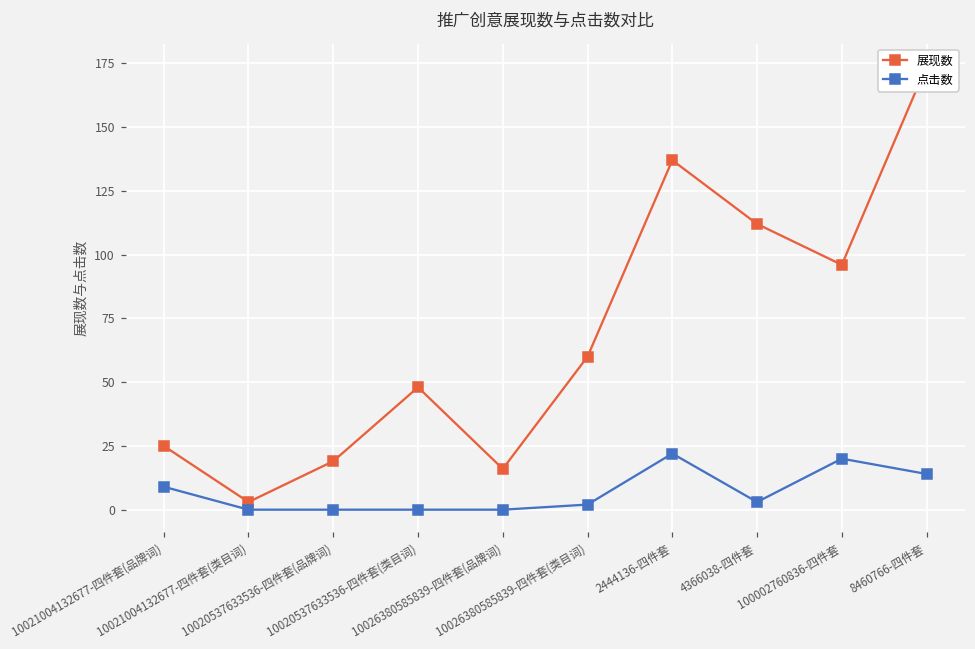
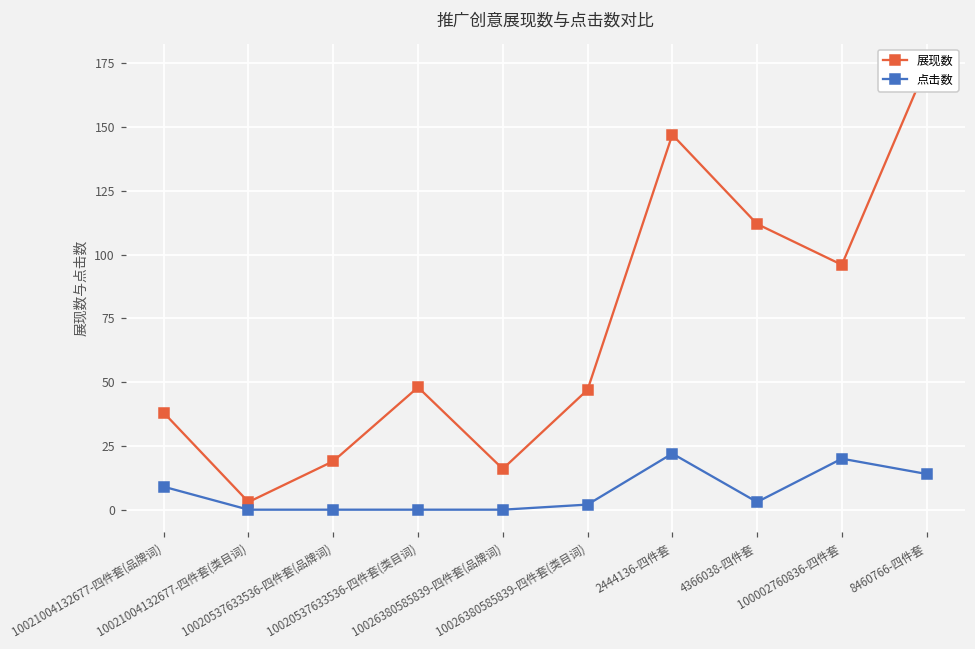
  {
    "展现数": {
-     "10021004132677-四件套(品牌词)": 25,
+     "10021004132677-四件套(品牌词)": 38,
      "10021004132677-四件套(类目词)": 3,
      "10020537633536-四件套(品牌词)": 19,
      "10020537633536-四件套(类目词)": 48,
      "10026380585839-四件套(品牌词)": 16,
-     "10026380585839-四件套(类目词)": 60,
-     "2444136-四件套": 137,
+     "10026380585839-四件套(类目词)": 47,
+     "2444136-四件套": 147,
      "4366038-四件套": 112,
      "100002760836-四件套": 96
    },
    "点击数": {
      "10021004132677-四件套(品牌词)": 9,
      "10021004132677-四件套(类目词)": 0,
      "10020537633536-四件套(品牌词)": 0,
      "10020537633536-四件套(类目词)": 0,
      "10026380585839-四件套(品牌词)": 0,
      "10026380585839-四件套(类目词)": 2,
      "2444136-四件套": 22,
      "4366038-四件套": 3,
      "100002760836-四件套": 20,
      "8460766-四件套": 14
    }
  }
